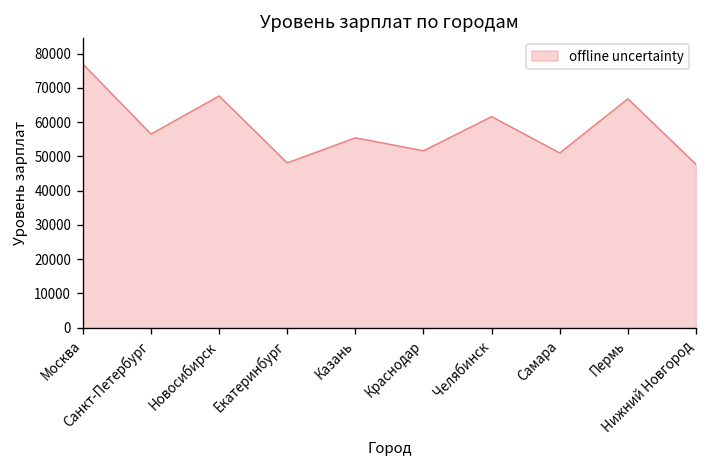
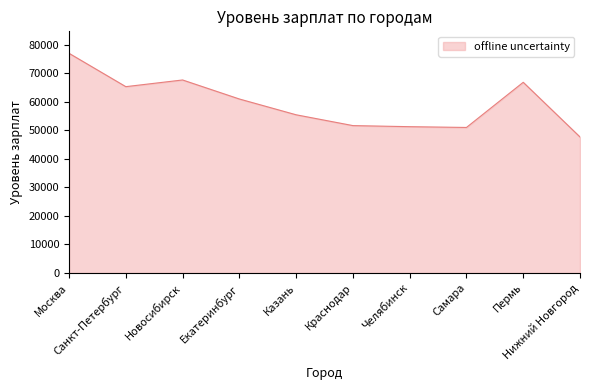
  {
    "Москва": 77000,
-   "Санкт-Петербург": 57000,
+   "Санкт-Петербург": 65000,
    "Новосибирск": 68000,
-   "Екатеринбург": 48000,
+   "Екатеринбург": 61000,
    "Казань": 55000,
    "Краснодар": 52000,
-   "Челябинск": 62000,
+   "Челябинск": 51000,
    "Самара": 51000,
    "Пермь": 67000,
    "Нижний Новгород": 48000
  }
